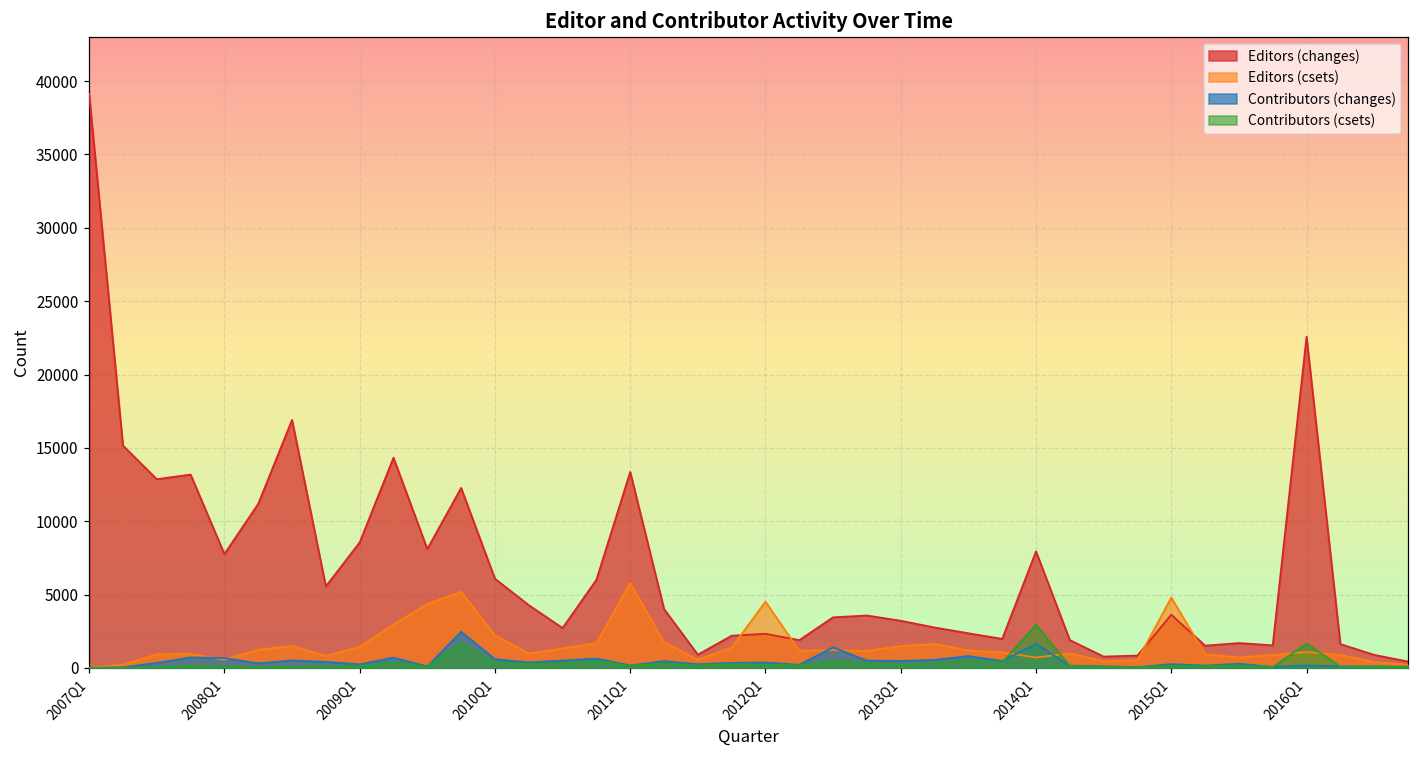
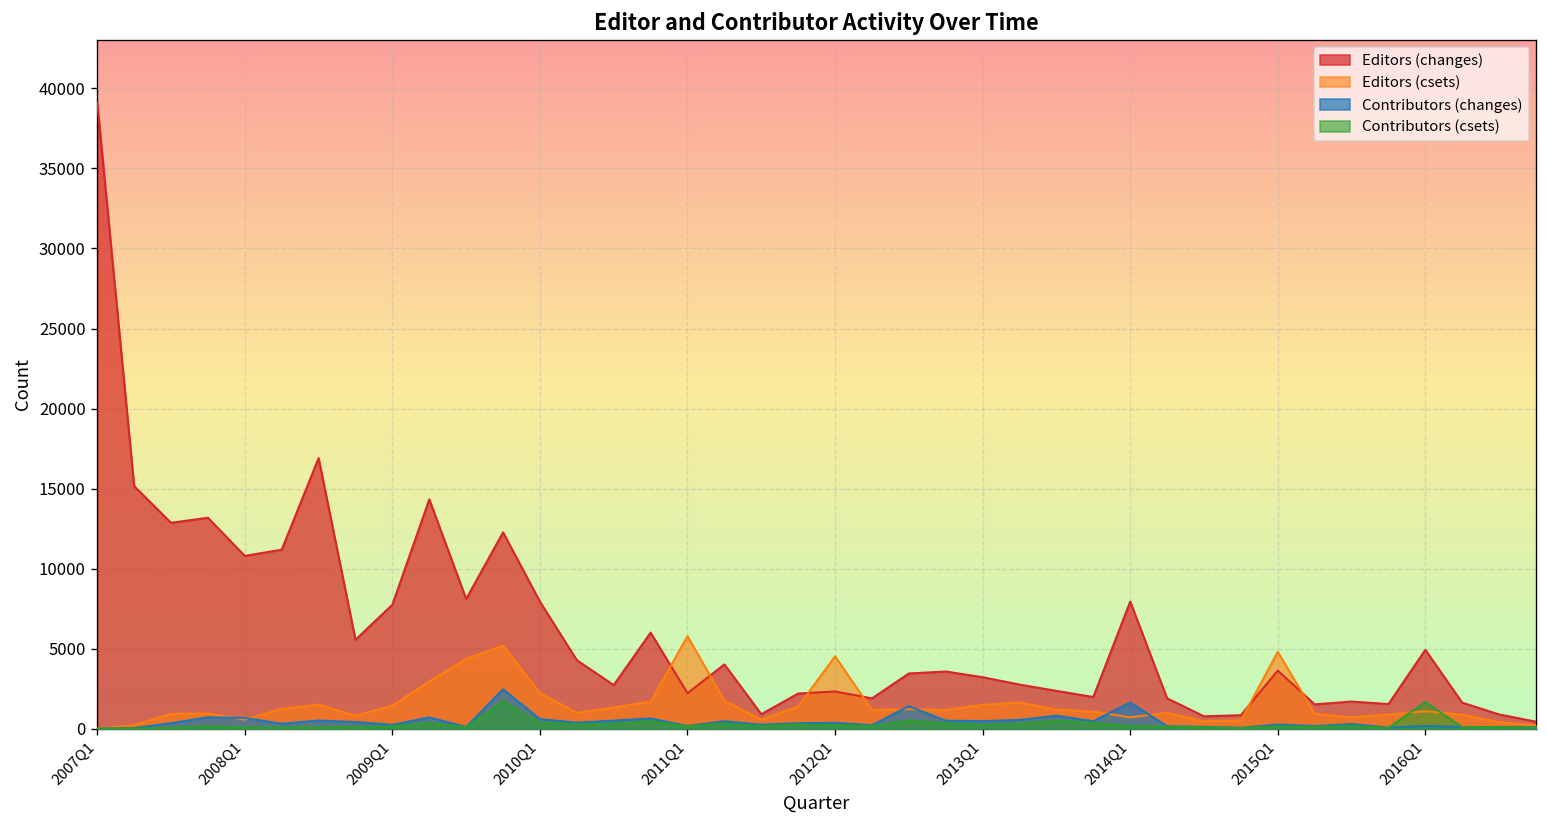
  {
    "Editors (changes)": {
      "2007Q1": 39100,
-     "2008Q1": 7800,
-     "2009Q1": 8600,
-     "2010Q1": 6100,
-     "2011Q1": 13400,
+     "2008Q1": 10800,
+     "2009Q1": 7700,
+     "2010Q1": 7900,
+     "2011Q1": 2200,
      "2012Q1": 2300,
      "2013Q1": 3200,
      "2014Q1": 7900,
      "2015Q1": 3600,
-     "2016Q1": 22600
+     "2016Q1": 4900
    },
    "Editors (csets)": {
      "2009Q1": 1400,
      "2010Q1": 2200,
      "2011Q1": 5800,
      "2012Q1": 4500,
      "2013Q1": 1500,
      "2014Q1": 700,
      "2015Q1": 4800,
      "2016Q1": 1100
    },
    "Contributors (changes)": {
      "2010Q1": 600,
      "2013Q1": 500,
      "2014Q1": 1600,
      "2016Q1": 200
    },
    "Contributors (csets)": {
      "2008Q1": 100,
      "2010Q1": 400,
      "2013Q1": 200,
-     "2014Q1": 2900,
+     "2014Q1": 200,
      "2016Q1": 1700
    }
  }
